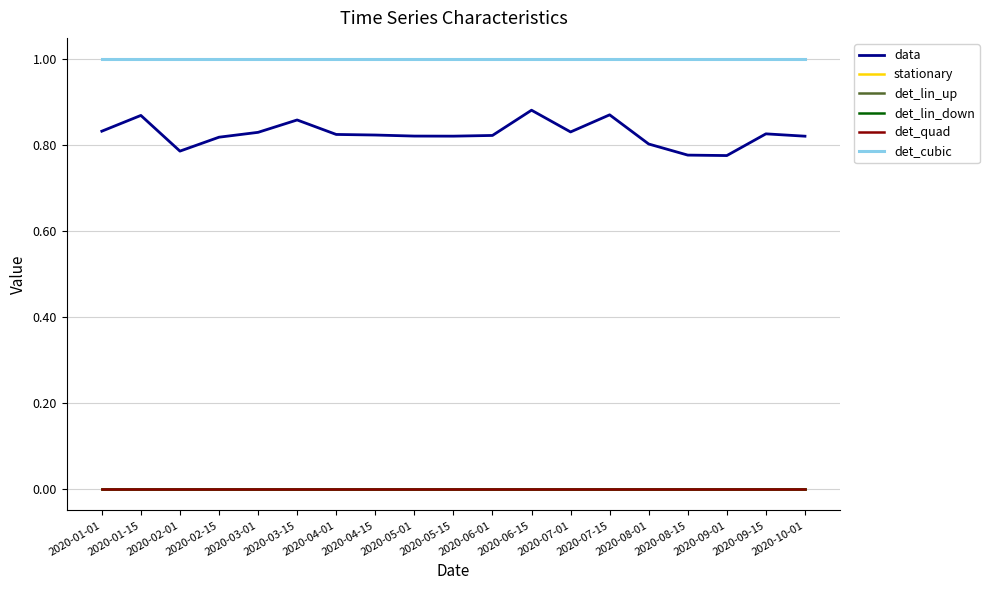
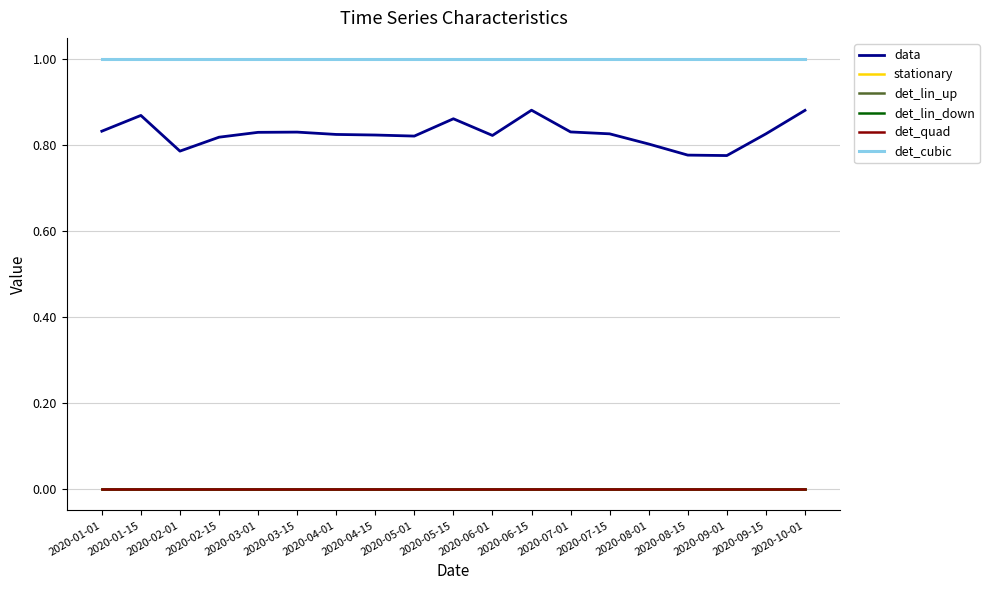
  {
    "data": {
      "2020-01-01": 0.83,
      "2020-01-15": 0.87,
      "2020-02-01": 0.79,
      "2020-02-15": 0.82,
      "2020-03-01": 0.83,
-     "2020-03-15": 0.86,
+     "2020-03-15": 0.83,
      "2020-04-01": 0.83,
      "2020-04-15": 0.82,
      "2020-05-01": 0.82,
-     "2020-05-15": 0.82,
+     "2020-05-15": 0.86,
      "2020-06-01": 0.82,
      "2020-06-15": 0.88,
      "2020-07-01": 0.83,
-     "2020-07-15": 0.87,
+     "2020-07-15": 0.83,
      "2020-08-01": 0.80,
      "2020-08-15": 0.78,
      "2020-09-01": 0.78,
      "2020-09-15": 0.83,
-     "2020-10-01": 0.82
+     "2020-10-01": 0.88
    },
    "det_quad": {
      "2020-01-01": 0.00,
      "2020-01-15": 0.00,
      "2020-02-01": 0.00,
      "2020-02-15": 0.00,
      "2020-03-01": 0.00,
      "2020-03-15": 0.00,
      "2020-04-01": 0.00,
      "2020-04-15": 0.00,
      "2020-05-01": 0.00,
      "2020-05-15": 0.00,
      "2020-06-01": 0.00,
      "2020-06-15": 0.00,
      "2020-07-01": 0.00,
      "2020-07-15": 0.00,
      "2020-08-01": 0.00,
      "2020-08-15": 0.00,
      "2020-09-01": 0.00,
      "2020-09-15": 0.00,
      "2020-10-01": 0.00
    },
    "det_cubic": {
      "2020-01-01": 1.00,
      "2020-01-15": 1.00,
      "2020-02-01": 1.00,
      "2020-02-15": 1.00,
      "2020-03-01": 1.00,
      "2020-03-15": 1.00,
      "2020-04-01": 1.00,
      "2020-04-15": 1.00,
      "2020-05-01": 1.00,
      "2020-05-15": 1.00,
      "2020-06-01": 1.00,
      "2020-06-15": 1.00,
      "2020-07-01": 1.00,
      "2020-07-15": 1.00,
      "2020-08-01": 1.00,
      "2020-08-15": 1.00,
      "2020-09-01": 1.00,
      "2020-09-15": 1.00,
      "2020-10-01": 1.00
    }
  }
